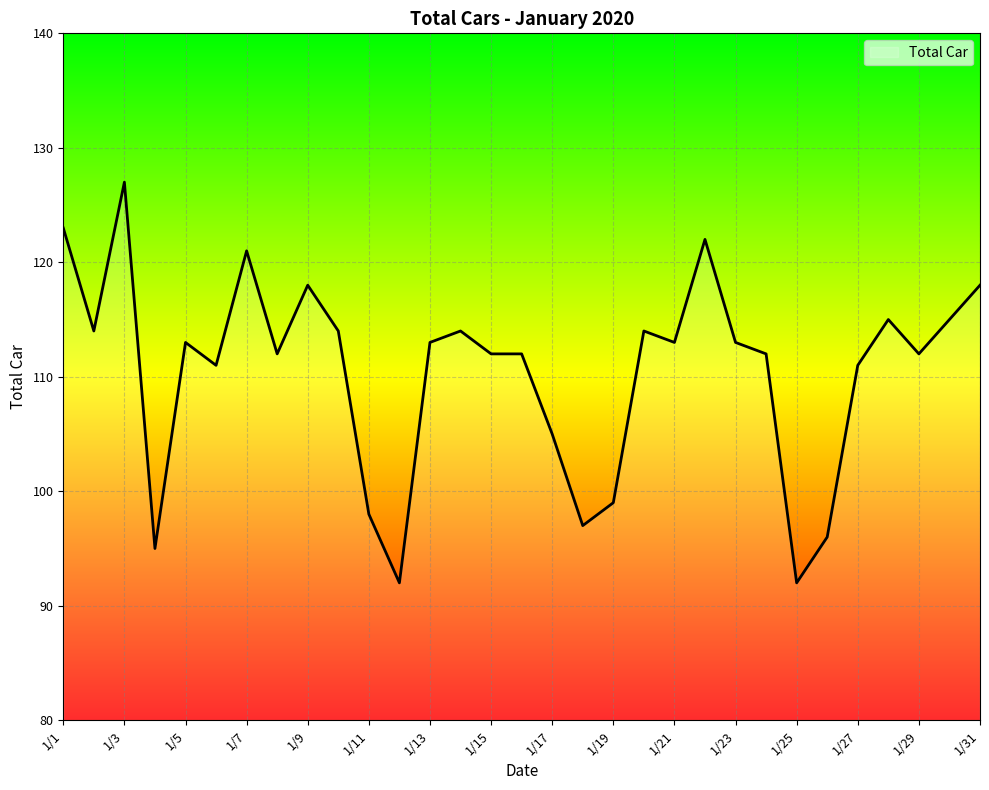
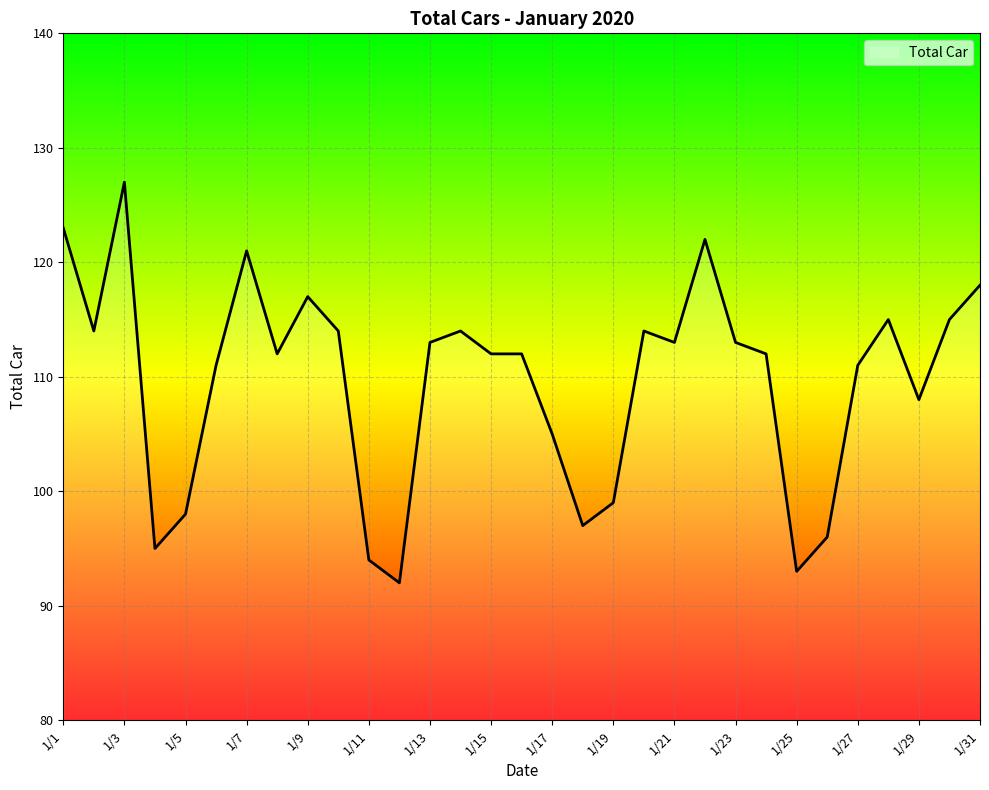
  {
    "1/1": 123,
    "1/3": 127,
-   "1/5": 113,
+   "1/5": 98,
    "1/7": 121,
-   "1/9": 118,
-   "1/11": 98,
+   "1/9": 117,
+   "1/11": 94,
    "1/13": 113,
    "1/15": 112,
    "1/17": 105,
    "1/19": 99,
    "1/21": 113,
    "1/23": 113,
-   "1/25": 92,
+   "1/25": 93,
    "1/27": 111,
-   "1/29": 112,
+   "1/29": 108,
    "1/31": 118
  }
